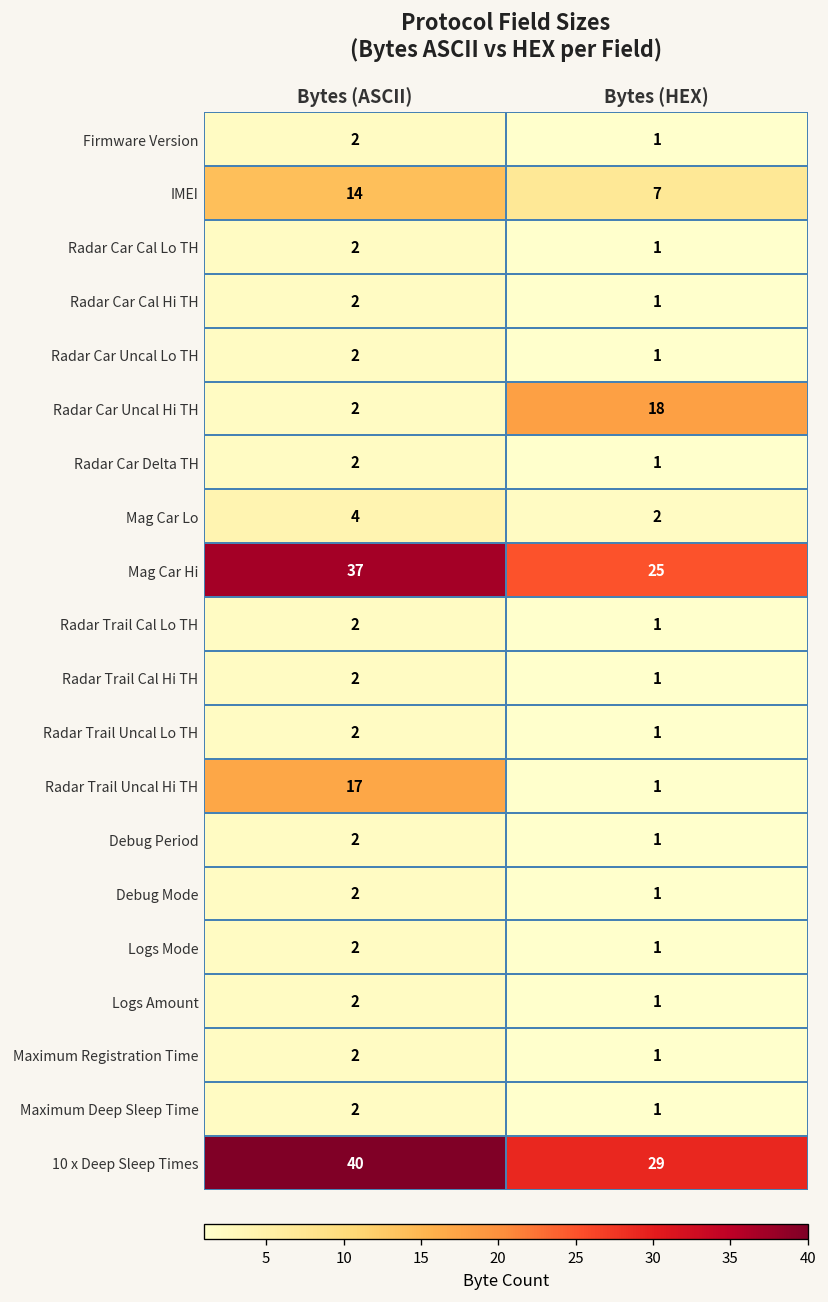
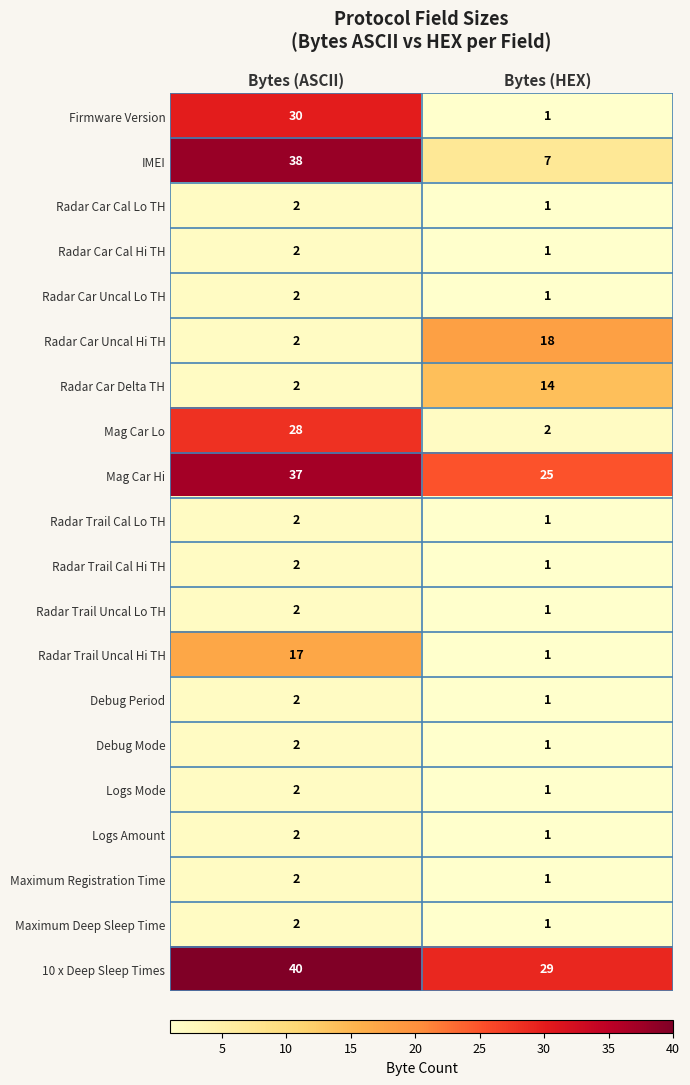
  {
    "Firmware Version": {
-     "Bytes (ASCII)": 2,
+     "Bytes (ASCII)": 30,
      "Bytes (HEX)": 1
    },
    "IMEI": {
-     "Bytes (ASCII)": 14,
+     "Bytes (ASCII)": 38,
      "Bytes (HEX)": 7
    },
    "Radar Car Cal Lo TH": {
      "Bytes (ASCII)": 2,
      "Bytes (HEX)": 1
    },
    "Radar Car Cal Hi TH": {
      "Bytes (ASCII)": 2,
      "Bytes (HEX)": 1
    },
    "Radar Car Uncal Lo TH": {
      "Bytes (ASCII)": 2,
      "Bytes (HEX)": 1
    },
    "Radar Car Uncal Hi TH": {
      "Bytes (ASCII)": 2,
      "Bytes (HEX)": 18
    },
    "Radar Car Delta TH": {
      "Bytes (ASCII)": 2,
-     "Bytes (HEX)": 1
+     "Bytes (HEX)": 14
    },
    "Mag Car Lo": {
-     "Bytes (ASCII)": 4,
+     "Bytes (ASCII)": 28,
      "Bytes (HEX)": 2
    },
    "Mag Car Hi": {
      "Bytes (ASCII)": 37,
      "Bytes (HEX)": 25
    },
    "Radar Trail Cal Lo TH": {
      "Bytes (ASCII)": 2,
      "Bytes (HEX)": 1
    },
    "Radar Trail Cal Hi TH": {
      "Bytes (ASCII)": 2,
      "Bytes (HEX)": 1
    },
    "Radar Trail Uncal Lo TH": {
      "Bytes (ASCII)": 2,
      "Bytes (HEX)": 1
    },
    "Radar Trail Uncal Hi TH": {
      "Bytes (ASCII)": 17,
      "Bytes (HEX)": 1
    },
    "Debug Period": {
      "Bytes (ASCII)": 2,
      "Bytes (HEX)": 1
    },
    "Debug Mode": {
      "Bytes (ASCII)": 2,
      "Bytes (HEX)": 1
    },
    "Logs Mode": {
      "Bytes (ASCII)": 2,
      "Bytes (HEX)": 1
    },
    "Logs Amount": {
      "Bytes (ASCII)": 2,
      "Bytes (HEX)": 1
    },
    "Maximum Registration Time": {
      "Bytes (ASCII)": 2,
      "Bytes (HEX)": 1
    },
    "Maximum Deep Sleep Time": {
      "Bytes (ASCII)": 2,
      "Bytes (HEX)": 1
    },
    "10 x Deep Sleep Times": {
      "Bytes (ASCII)": 40,
      "Bytes (HEX)": 29
    }
  }
